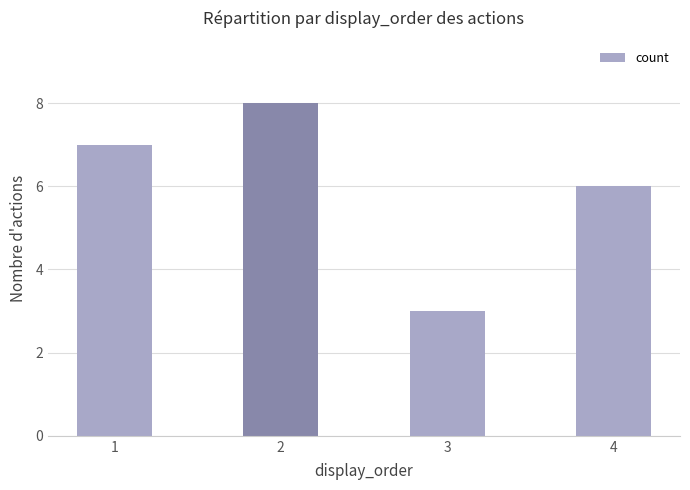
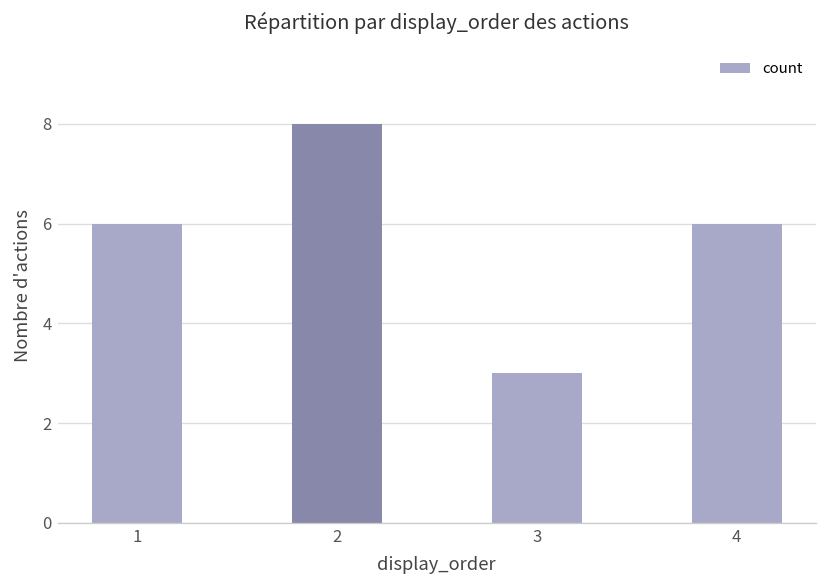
  {
-   "1": 7,
+   "1": 6,
    "2": 8,
    "3": 3,
    "4": 6
  }
